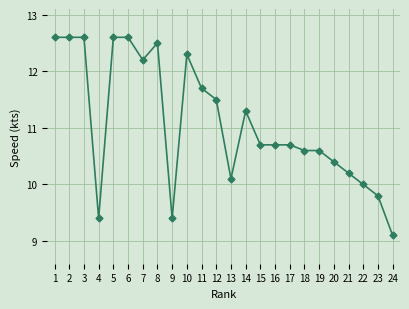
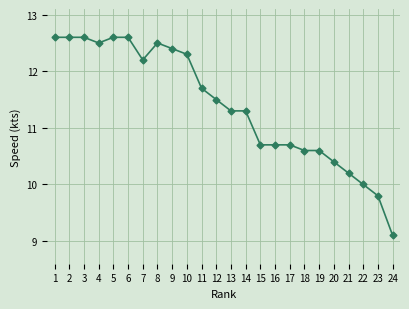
  {
    "1": 12.6,
    "2": 12.6,
    "3": 12.6,
-   "4": 9.4,
+   "4": 12.5,
    "5": 12.6,
    "6": 12.6,
    "7": 12.2,
    "8": 12.5,
-   "9": 9.4,
+   "9": 12.4,
    "10": 12.3,
    "11": 11.7,
    "12": 11.5,
-   "13": 10.1,
+   "13": 11.3,
    "14": 11.3,
    "15": 10.7,
    "16": 10.7,
    "17": 10.7,
    "18": 10.6,
    "19": 10.6,
    "20": 10.4,
    "21": 10.2,
    "22": 10.0,
    "23": 9.8,
    "24": 9.1
  }
